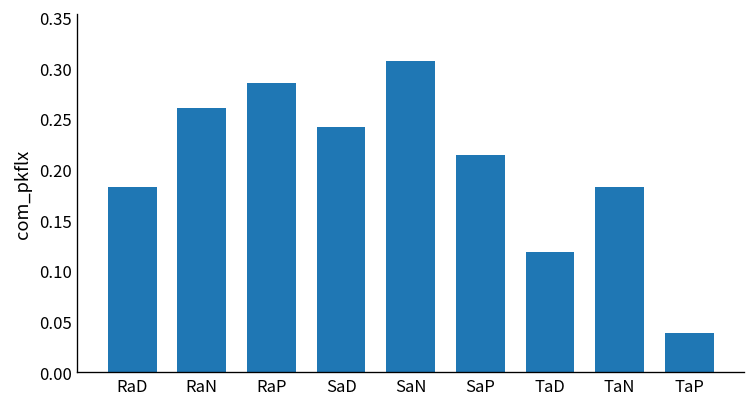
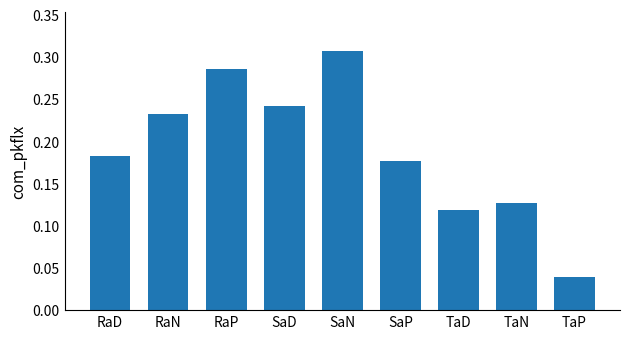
  {
    "RaD": 0.18,
-   "RaN": 0.26,
+   "RaN": 0.23,
    "RaP": 0.29,
    "SaD": 0.24,
    "SaN": 0.31,
-   "SaP": 0.21,
+   "SaP": 0.18,
    "TaD": 0.12,
-   "TaN": 0.18,
+   "TaN": 0.13,
    "TaP": 0.04
  }
